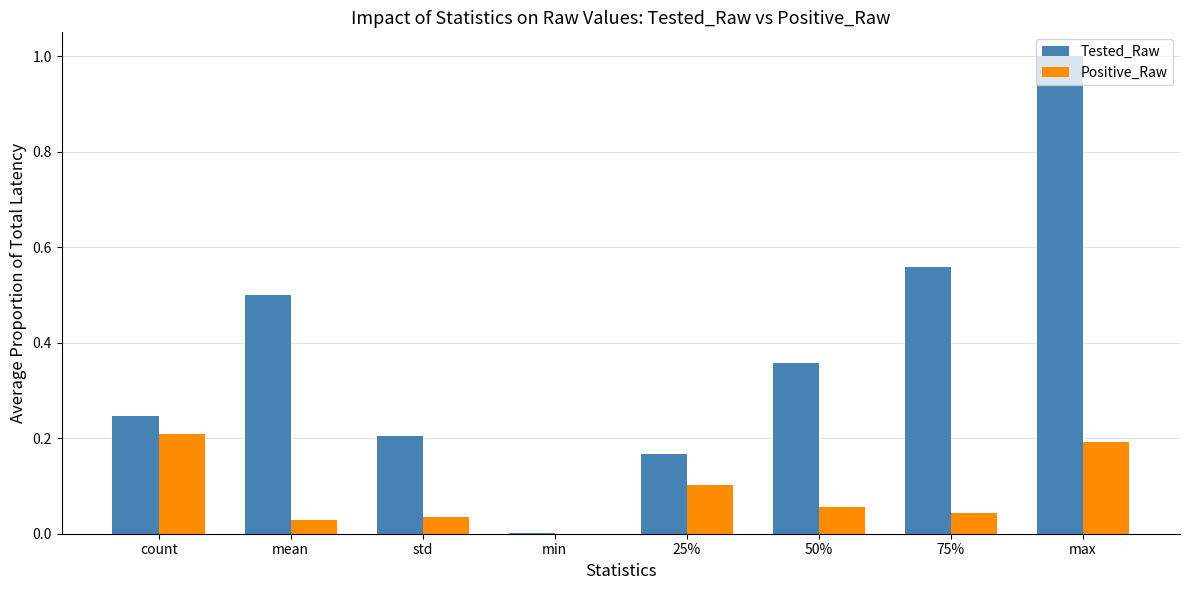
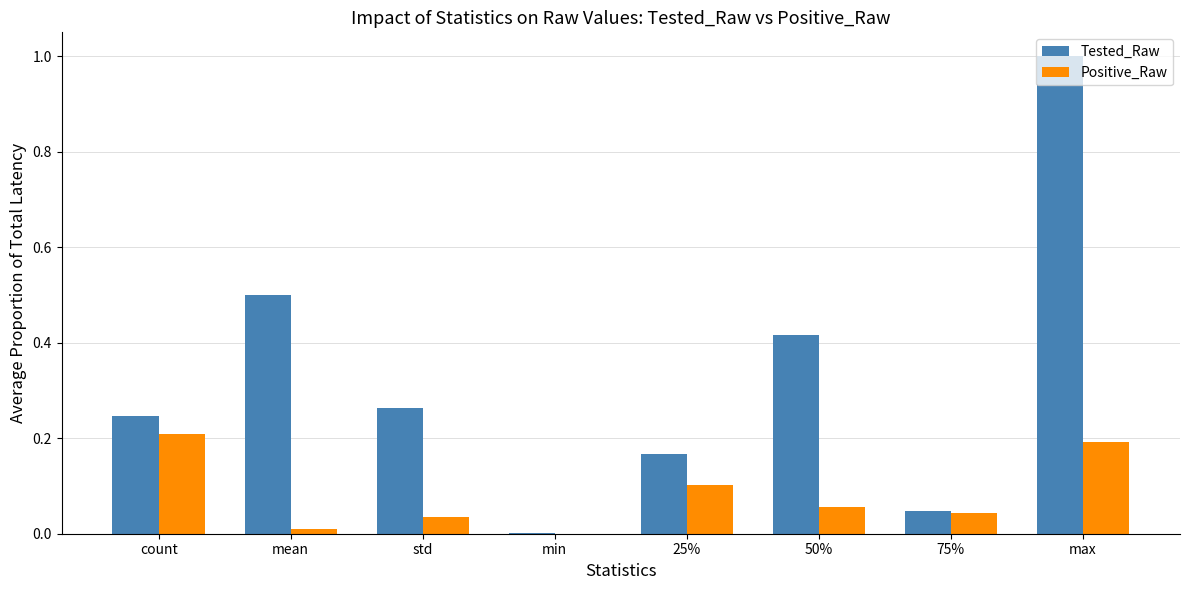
  {
    "Tested_Raw": {
      "count": 0.25,
      "mean": 0.50,
-     "std": 0.21,
+     "std": 0.26,
      "25%": 0.17,
-     "50%": 0.36,
-     "75%": 0.56
+     "50%": 0.42,
+     "75%": 0.05
    },
    "Positive_Raw": {
      "count": 0.21,
-     "mean": 0.03,
+     "mean": 0.01,
      "std": 0.03,
      "min": 0.00,
      "25%": 0.10,
      "50%": 0.06,
      "75%": 0.04,
      "max": 0.19
    }
  }
